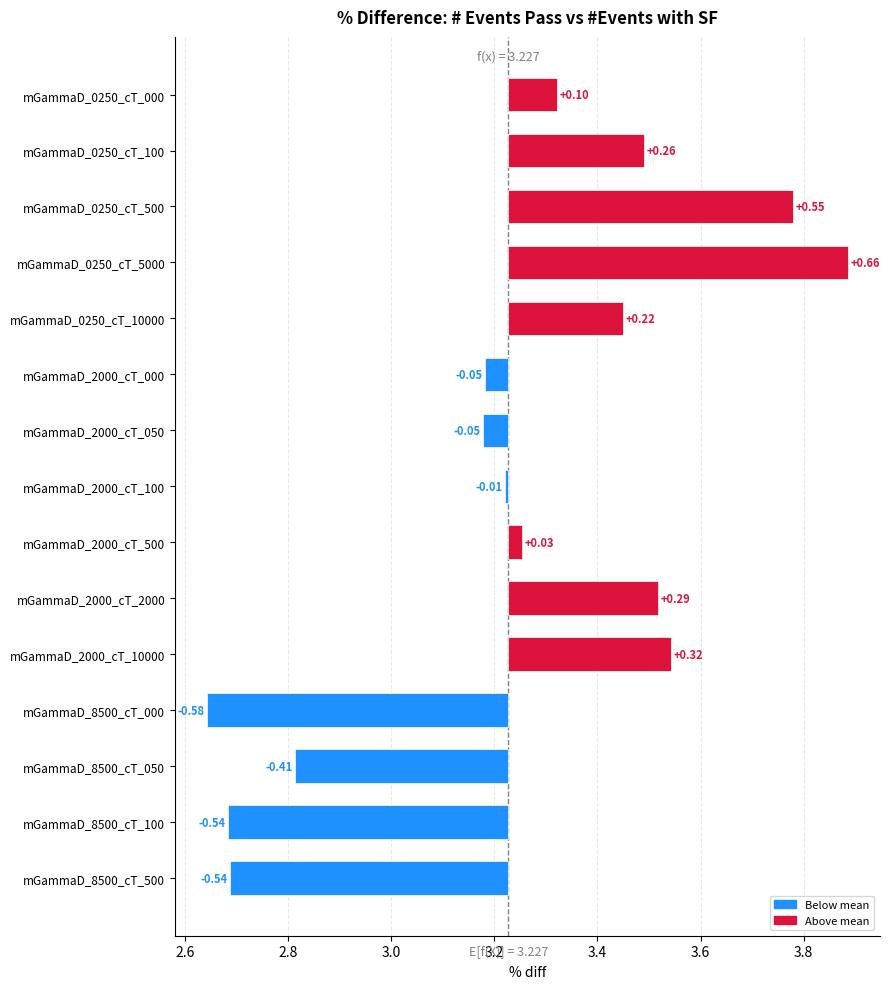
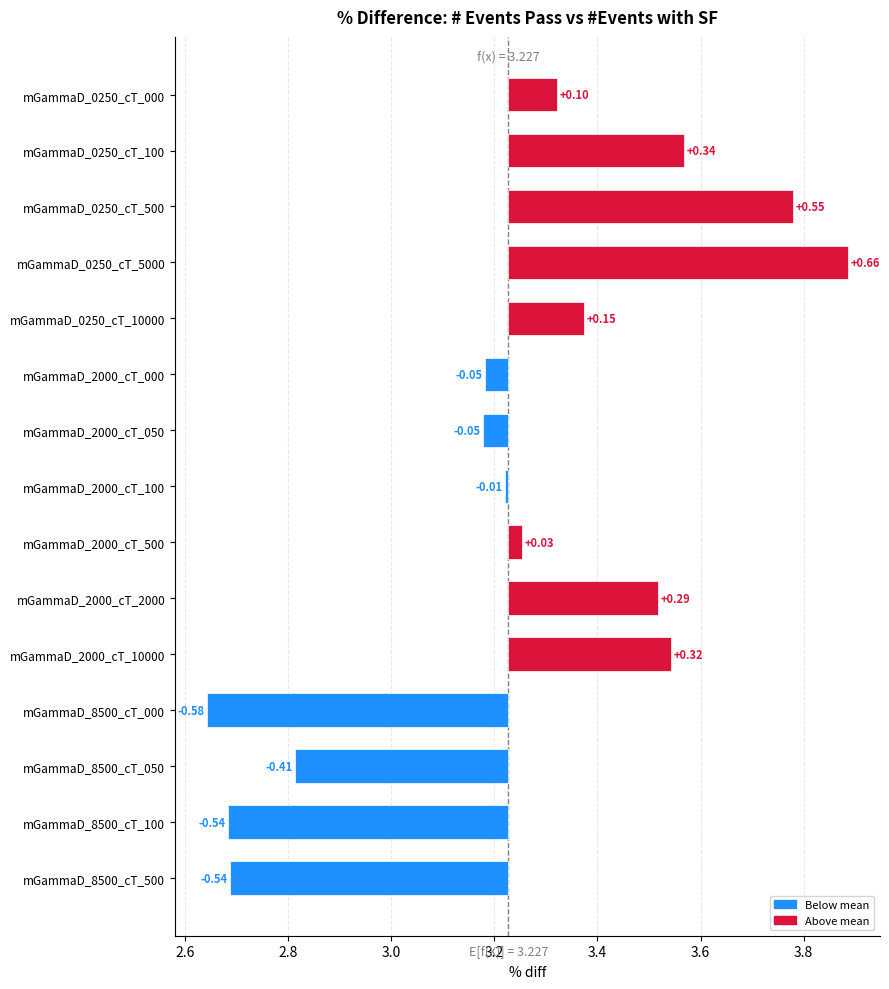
  {
    "mGammaD_0250_cT_000": "+0.10",
-   "mGammaD_0250_cT_100": "+0.26",
+   "mGammaD_0250_cT_100": "+0.34",
    "mGammaD_0250_cT_500": "+0.55",
    "mGammaD_0250_cT_5000": "+0.66",
-   "mGammaD_0250_cT_10000": "+0.22",
+   "mGammaD_0250_cT_10000": "+0.15",
    "mGammaD_2000_cT_000": "-0.05",
    "mGammaD_2000_cT_050": "-0.05",
    "mGammaD_2000_cT_100": "-0.01",
    "mGammaD_2000_cT_500": "+0.03",
    "mGammaD_2000_cT_2000": "+0.29",
    "mGammaD_2000_cT_10000": "+0.32",
    "mGammaD_8500_cT_000": "-0.58",
    "mGammaD_8500_cT_050": "-0.41",
    "mGammaD_8500_cT_100": "-0.54",
    "mGammaD_8500_cT_500": "-0.54"
  }
